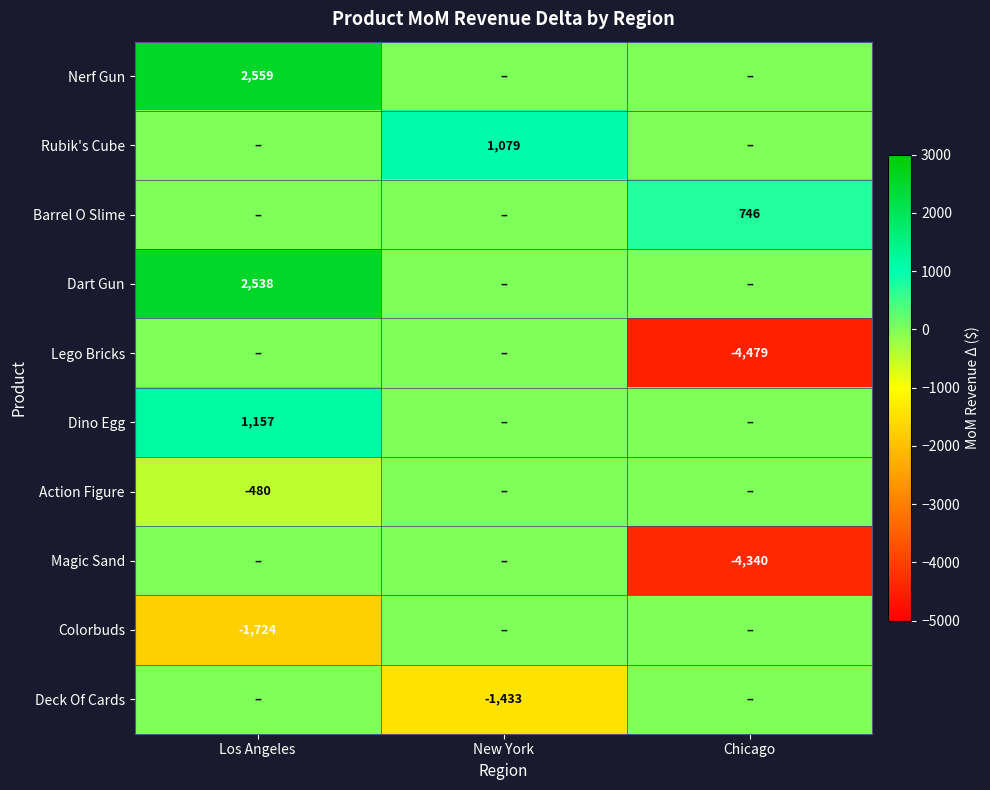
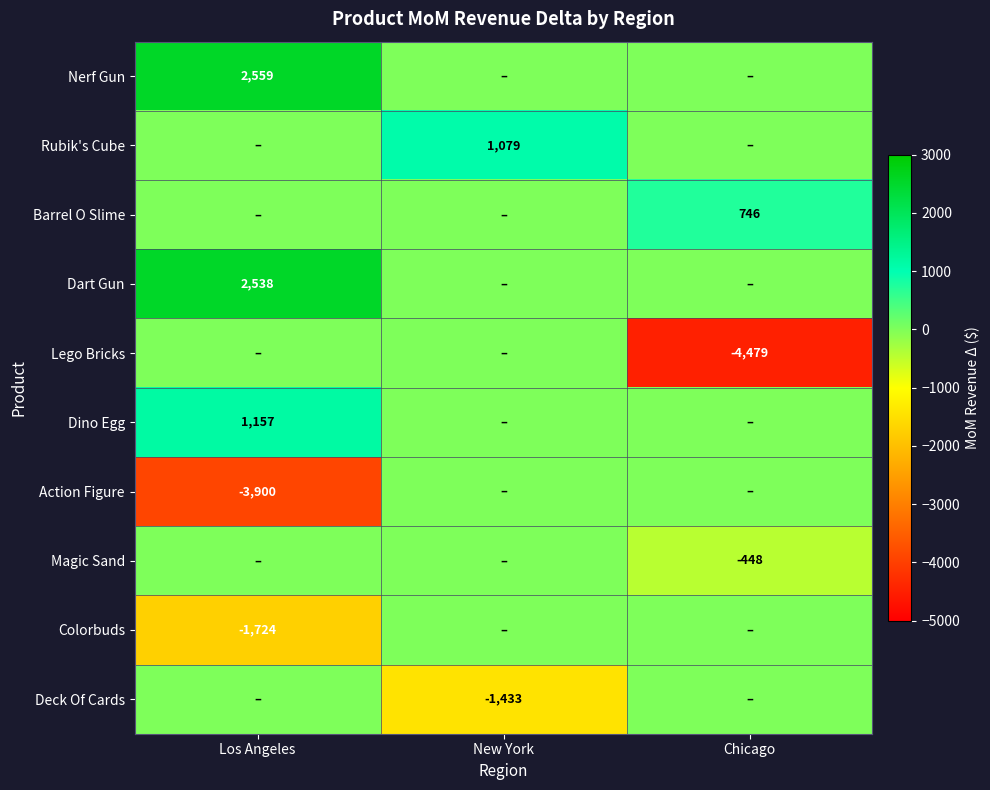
  {
    "Nerf Gun": {
      "Los Angeles": "2,559"
    },
    "Rubik's Cube": {
      "New York": "1,079"
    },
    "Barrel O Slime": {
      "Chicago": "746"
    },
    "Dart Gun": {
      "Los Angeles": "2,538"
    },
    "Lego Bricks": {
      "Chicago": "-4,479"
    },
    "Dino Egg": {
      "Los Angeles": "1,157"
    },
    "Action Figure": {
-     "Los Angeles": "-480"
+     "Los Angeles": "-3,900"
    },
    "Magic Sand": {
-     "Chicago": "-4,340"
+     "Chicago": "-448"
    },
    "Colorbuds": {
      "Los Angeles": "-1,724"
    },
    "Deck Of Cards": {
      "New York": "-1,433"
    }
  }
